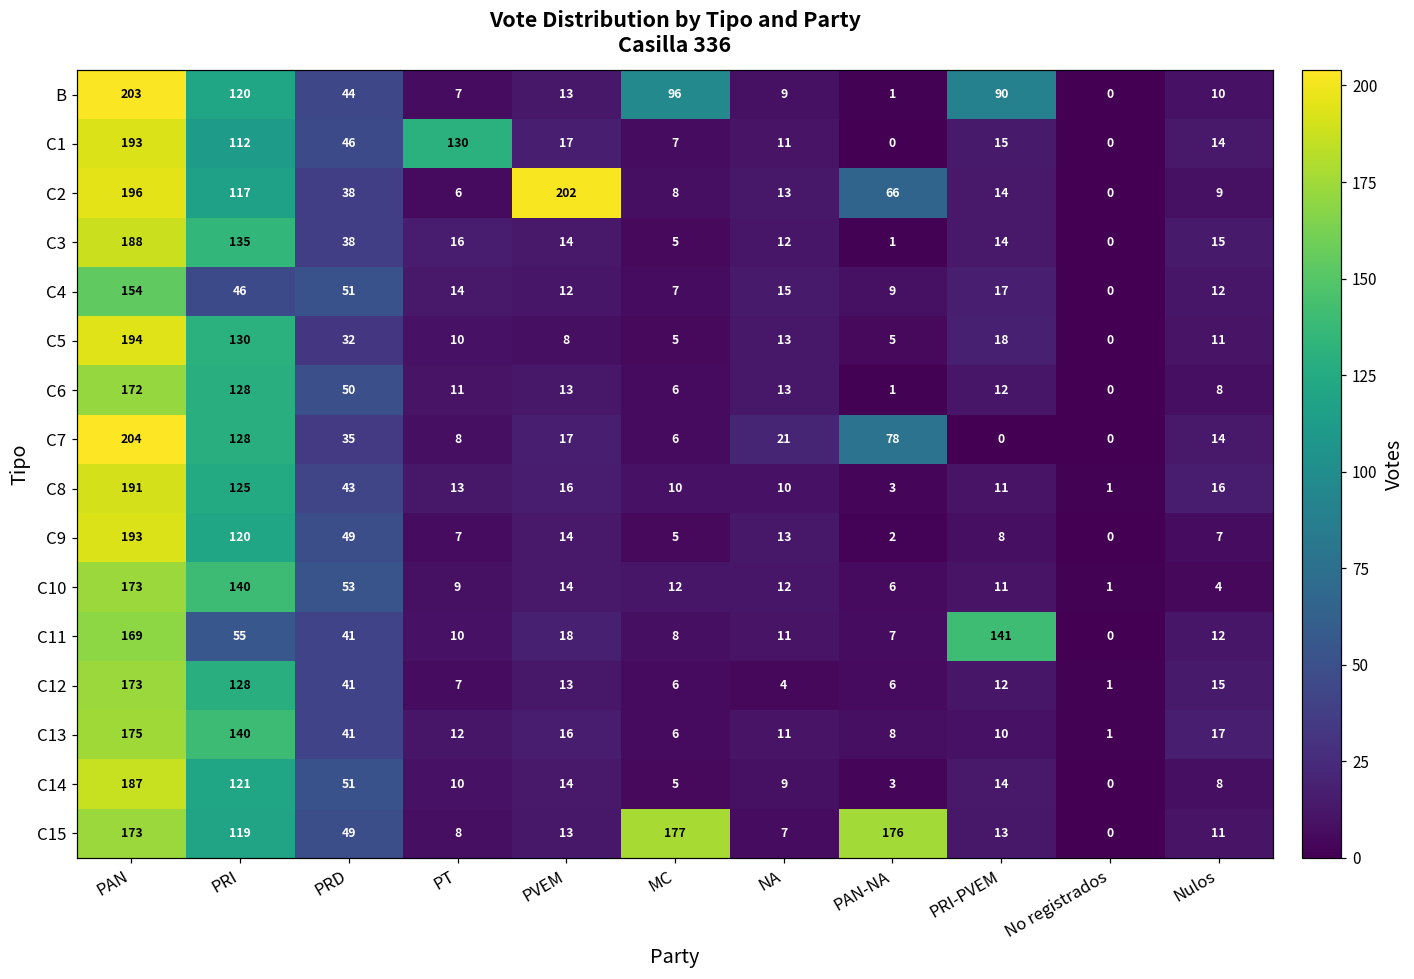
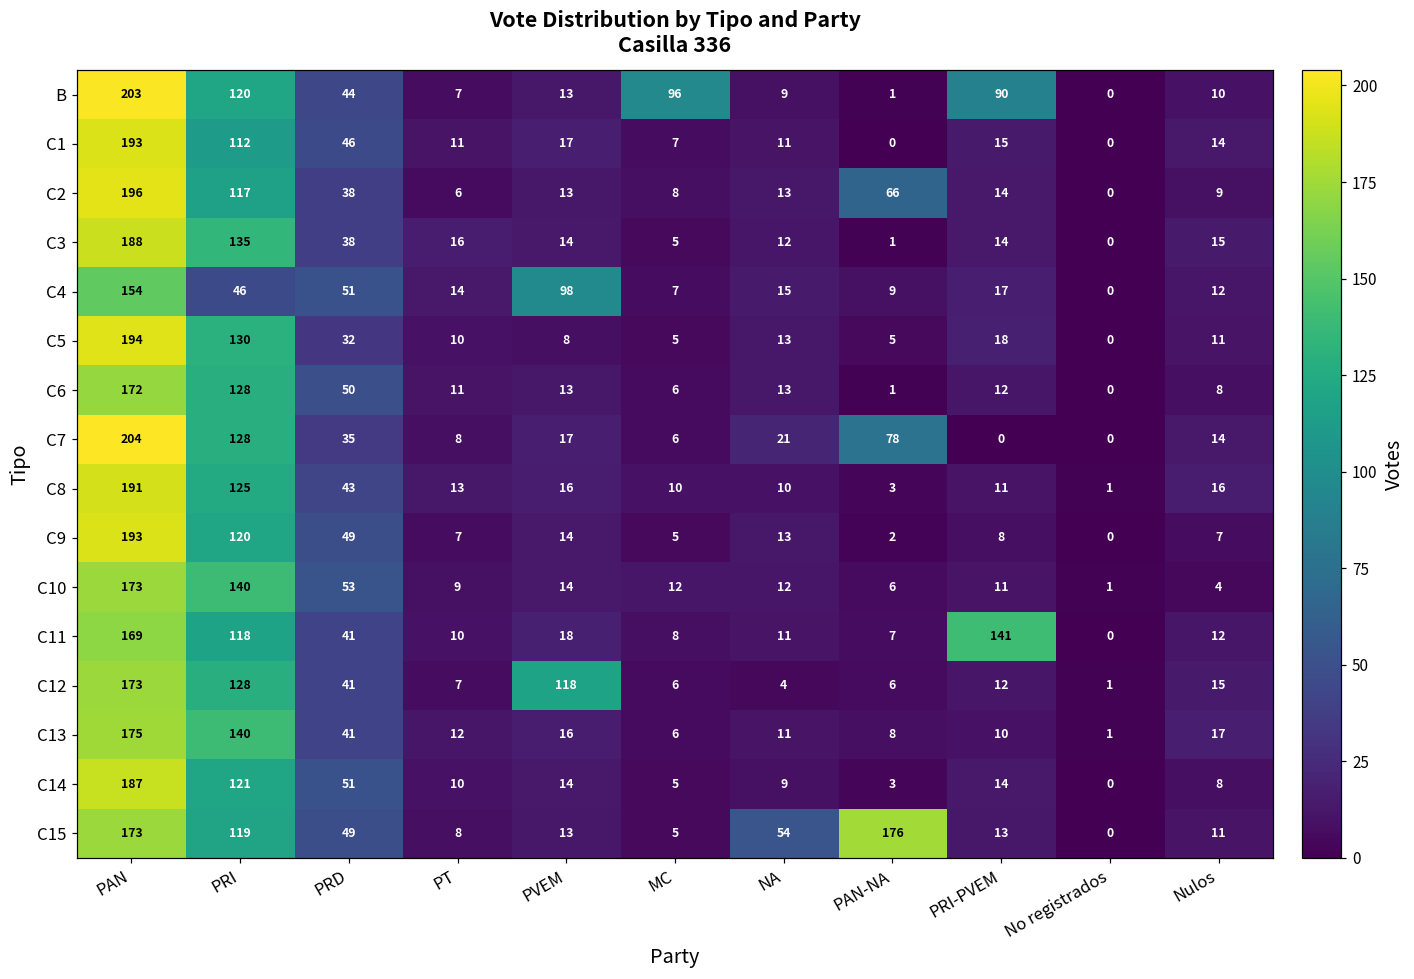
  {
    "B": {
      "PAN": 203,
      "PRI": 120,
      "PRD": 44,
      "PT": 7,
      "PVEM": 13,
      "MC": 96,
      "NA": 9,
      "PAN-NA": 1,
      "PRI-PVEM": 90,
      "No registrados": 0,
      "Nulos": 10
    },
    "C1": {
      "PAN": 193,
      "PRI": 112,
      "PRD": 46,
-     "PT": 130,
+     "PT": 11,
      "PVEM": 17,
      "MC": 7,
      "NA": 11,
      "PAN-NA": 0,
      "PRI-PVEM": 15,
      "No registrados": 0,
      "Nulos": 14
    },
    "C2": {
      "PAN": 196,
      "PRI": 117,
      "PRD": 38,
      "PT": 6,
-     "PVEM": 202,
+     "PVEM": 13,
      "MC": 8,
      "NA": 13,
      "PAN-NA": 66,
      "PRI-PVEM": 14,
      "No registrados": 0,
      "Nulos": 9
    },
    "C3": {
      "PAN": 188,
      "PRI": 135,
      "PRD": 38,
      "PT": 16,
      "PVEM": 14,
      "MC": 5,
      "NA": 12,
      "PAN-NA": 1,
      "PRI-PVEM": 14,
      "No registrados": 0,
      "Nulos": 15
    },
    "C4": {
      "PAN": 154,
      "PRI": 46,
      "PRD": 51,
      "PT": 14,
-     "PVEM": 12,
+     "PVEM": 98,
      "MC": 7,
      "NA": 15,
      "PAN-NA": 9,
      "PRI-PVEM": 17,
      "No registrados": 0,
      "Nulos": 12
    },
    "C5": {
      "PAN": 194,
      "PRI": 130,
      "PRD": 32,
      "PT": 10,
      "PVEM": 8,
      "MC": 5,
      "NA": 13,
      "PAN-NA": 5,
      "PRI-PVEM": 18,
      "No registrados": 0,
      "Nulos": 11
    },
    "C6": {
      "PAN": 172,
      "PRI": 128,
      "PRD": 50,
      "PT": 11,
      "PVEM": 13,
      "MC": 6,
      "NA": 13,
      "PAN-NA": 1,
      "PRI-PVEM": 12,
      "No registrados": 0,
      "Nulos": 8
    },
    "C7": {
      "PAN": 204,
      "PRI": 128,
      "PRD": 35,
      "PT": 8,
      "PVEM": 17,
      "MC": 6,
      "NA": 21,
      "PAN-NA": 78,
      "PRI-PVEM": 0,
      "No registrados": 0,
      "Nulos": 14
    },
    "C8": {
      "PAN": 191,
      "PRI": 125,
      "PRD": 43,
      "PT": 13,
      "PVEM": 16,
      "MC": 10,
      "NA": 10,
      "PAN-NA": 3,
      "PRI-PVEM": 11,
      "No registrados": 1,
      "Nulos": 16
    },
    "C9": {
      "PAN": 193,
      "PRI": 120,
      "PRD": 49,
      "PT": 7,
      "PVEM": 14,
      "MC": 5,
      "NA": 13,
      "PAN-NA": 2,
      "PRI-PVEM": 8,
      "No registrados": 0,
      "Nulos": 7
    },
    "C10": {
      "PAN": 173,
      "PRI": 140,
      "PRD": 53,
      "PT": 9,
      "PVEM": 14,
      "MC": 12,
      "NA": 12,
      "PAN-NA": 6,
      "PRI-PVEM": 11,
      "No registrados": 1,
      "Nulos": 4
    },
    "C11": {
      "PAN": 169,
-     "PRI": 55,
+     "PRI": 118,
      "PRD": 41,
      "PT": 10,
      "PVEM": 18,
      "MC": 8,
      "NA": 11,
      "PAN-NA": 7,
      "PRI-PVEM": 141,
      "No registrados": 0,
      "Nulos": 12
    },
    "C12": {
      "PAN": 173,
      "PRI": 128,
      "PRD": 41,
      "PT": 7,
-     "PVEM": 13,
+     "PVEM": 118,
      "MC": 6,
      "NA": 4,
      "PAN-NA": 6,
      "PRI-PVEM": 12,
      "No registrados": 1,
      "Nulos": 15
    },
    "C13": {
      "PAN": 175,
      "PRI": 140,
      "PRD": 41,
      "PT": 12,
      "PVEM": 16,
      "MC": 6,
      "NA": 11,
      "PAN-NA": 8,
      "PRI-PVEM": 10,
      "No registrados": 1,
      "Nulos": 17
    },
    "C14": {
      "PAN": 187,
      "PRI": 121,
      "PRD": 51,
      "PT": 10,
      "PVEM": 14,
      "MC": 5,
      "NA": 9,
      "PAN-NA": 3,
      "PRI-PVEM": 14,
      "No registrados": 0,
      "Nulos": 8
    },
    "C15": {
      "PAN": 173,
      "PRI": 119,
      "PRD": 49,
      "PT": 8,
      "PVEM": 13,
-     "MC": 177,
-     "NA": 7,
+     "MC": 5,
+     "NA": 54,
      "PAN-NA": 176,
      "PRI-PVEM": 13,
      "No registrados": 0,
      "Nulos": 11
    }
  }
